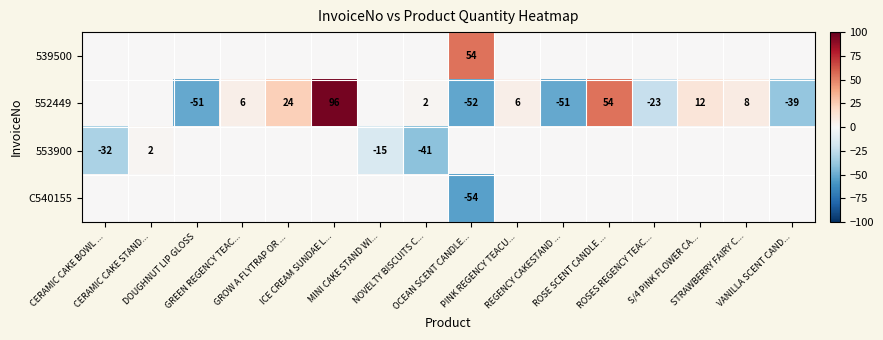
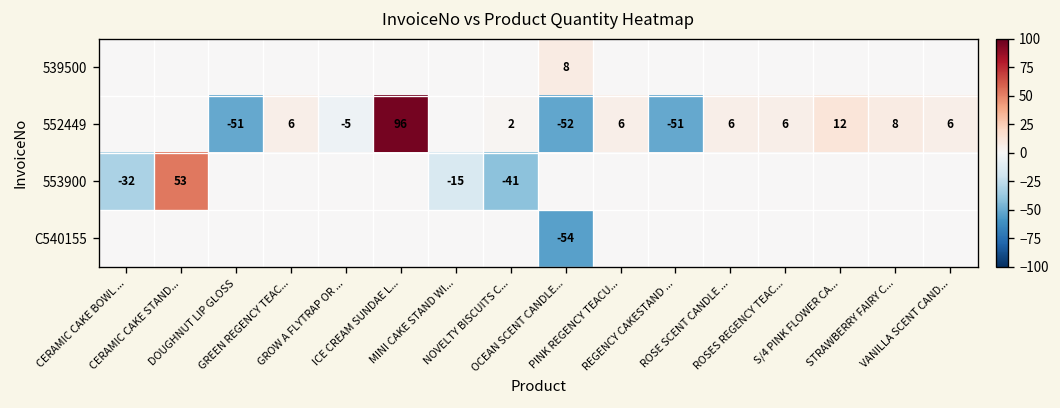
  {
    "539500": {
-     "OCEAN SCENT CANDLE...": 54
+     "OCEAN SCENT CANDLE...": 8
    },
    "552449": {
      "DOUGHNUT LIP GLOSS": -51,
      "GREEN REGENCY TEAC...": 6,
-     "GROW A FLYTRAP OR ...": 24,
+     "GROW A FLYTRAP OR ...": -5,
      "ICE CREAM SUNDAE L...": 96,
      "NOVELTY BISCUITS C...": 2,
      "OCEAN SCENT CANDLE...": -52,
      "PINK REGENCY TEACU...": 6,
      "REGENCY CAKESTAND ...": -51,
-     "ROSE SCENT CANDLE ...": 54,
-     "ROSES REGENCY TEAC...": -23,
+     "ROSE SCENT CANDLE ...": 6,
+     "ROSES REGENCY TEAC...": 6,
      "S/4 PINK FLOWER CA...": 12,
      "STRAWBERRY FAIRY C...": 8,
-     "VANILLA SCENT CAND...": -39
+     "VANILLA SCENT CAND...": 6
    },
    "553900": {
      "CERAMIC CAKE BOWL ...": -32,
-     "CERAMIC CAKE STAND...": 2,
+     "CERAMIC CAKE STAND...": 53,
      "MINI CAKE STAND WI...": -15,
      "NOVELTY BISCUITS C...": -41
    },
    "C540155": {
      "OCEAN SCENT CANDLE...": -54
    }
  }
